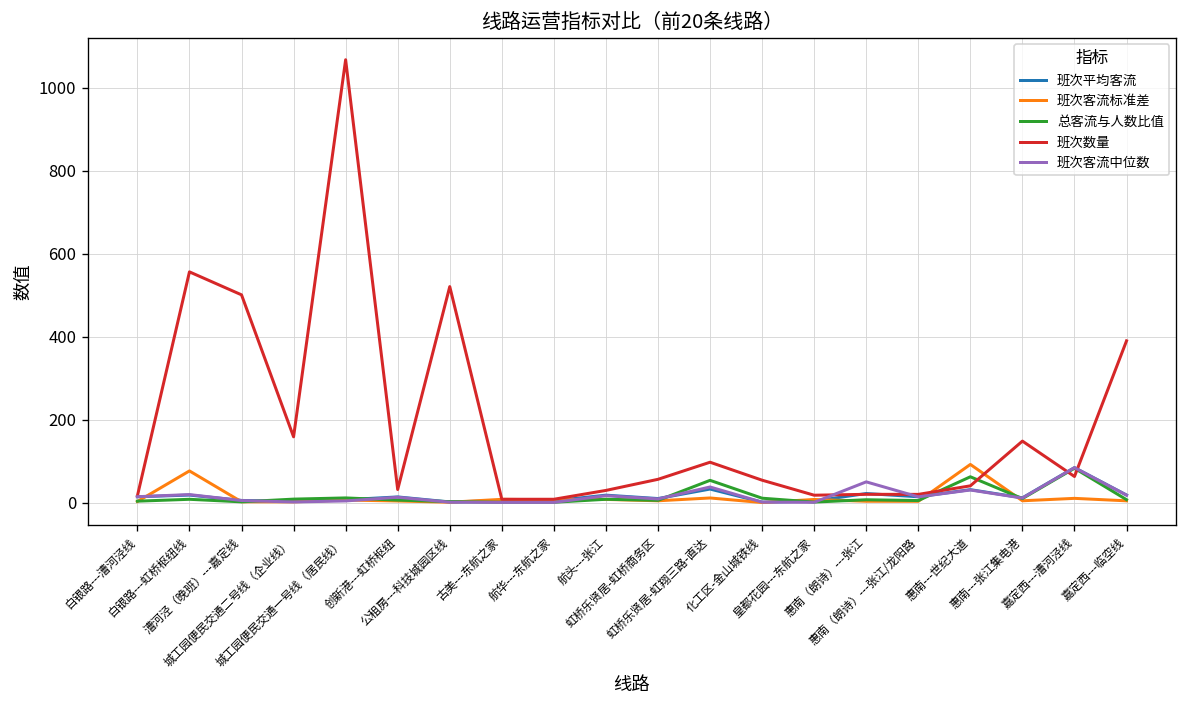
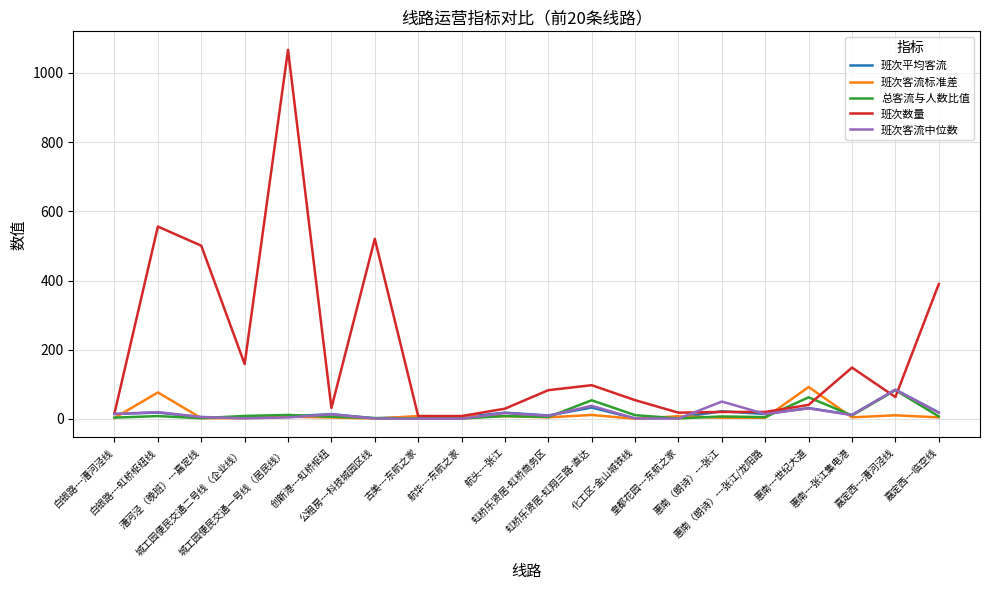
  {
    "班次客流标准差": {
      "白银路---虹桥枢纽线": 80,
      "虹桥乐贤居-虹翔三路-直达": 10,
      "惠南---世纪大道": 90,
      "嘉定西---漕河泾线": 10
    },
    "总客流与人数比值": {
      "白银路---虹桥枢纽线": 10,
      "虹桥乐贤居-虹翔三路-直达": 50,
      "化工区-金山城铁线": 10,
      "惠南---世纪大道": 60
    },
    "班次数量": {
      "白银路---虹桥枢纽线": 560,
      "漕河泾（晚班）---嘉定线": 500,
      "城工园便民交通二号线（企业线）": 160,
      "城工园便民交通一号线（居民线）": 1070,
      "创新港---虹桥枢纽": 30,
      "公租房---科技城园区线": 520,
      "航头---张江": 30,
-     "虹桥乐贤居-虹桥商务区": 60,
+     "虹桥乐贤居-虹桥商务区": 80,
      "虹桥乐贤居-虹翔三路-直达": 100,
      "化工区-金山城铁线": 50,
      "皇都花园---东航之家": 20,
      "惠南---世纪大道": 40,
      "惠南---张江集电港": 150,
      "嘉定西---漕河泾线": 60,
      "嘉定西---临空线": 390
    },
    "班次客流中位数": {
      "惠南（朗诗）---张江": 50
    }
  }
